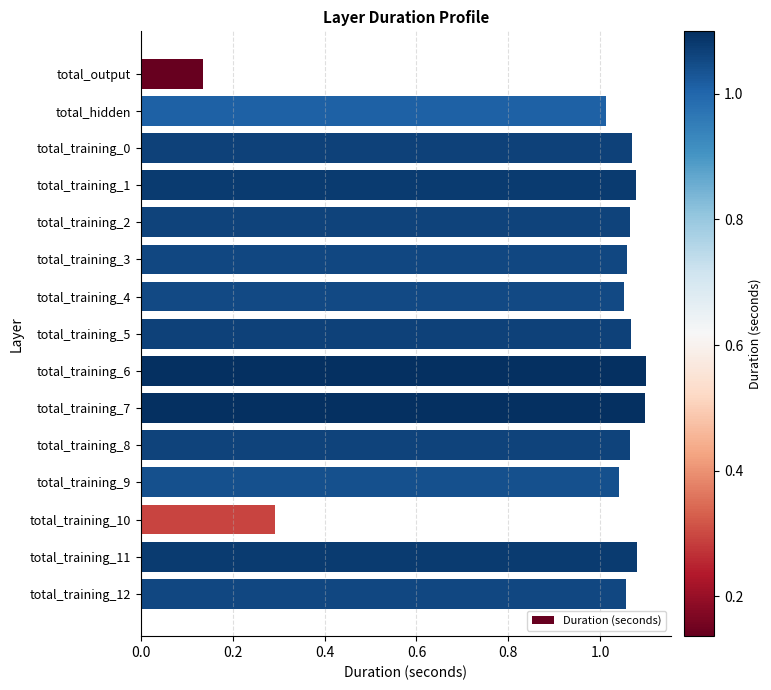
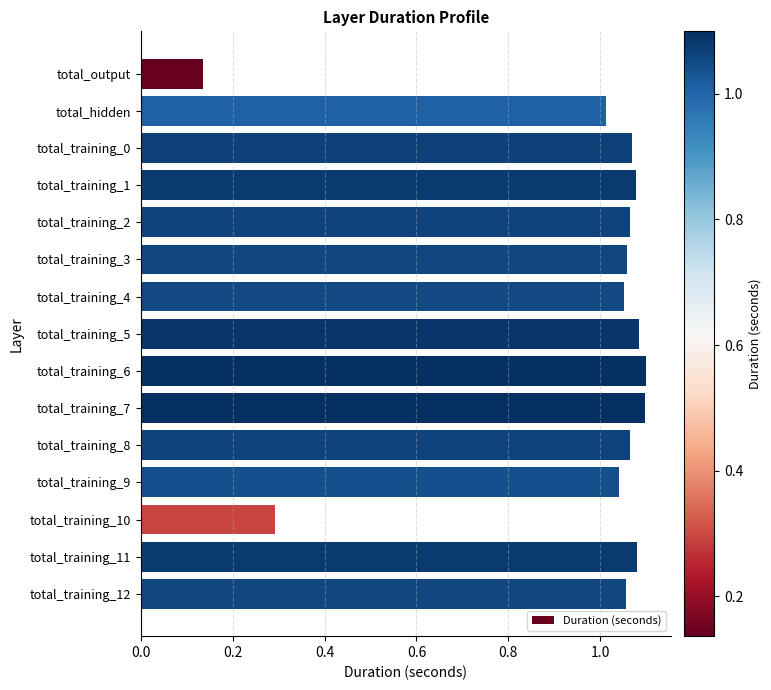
  {
    "total_output": 0.14,
    "total_hidden": 1.01,
    "total_training_0": 1.07,
    "total_training_1": 1.08,
    "total_training_2": 1.07,
    "total_training_3": 1.06,
    "total_training_4": 1.05,
-   "total_training_5": 1.07,
+   "total_training_5": 1.08,
    "total_training_6": 1.10,
    "total_training_7": 1.10,
    "total_training_8": 1.06,
    "total_training_9": 1.04,
    "total_training_10": 0.29,
    "total_training_11": 1.08,
    "total_training_12": 1.06
  }
